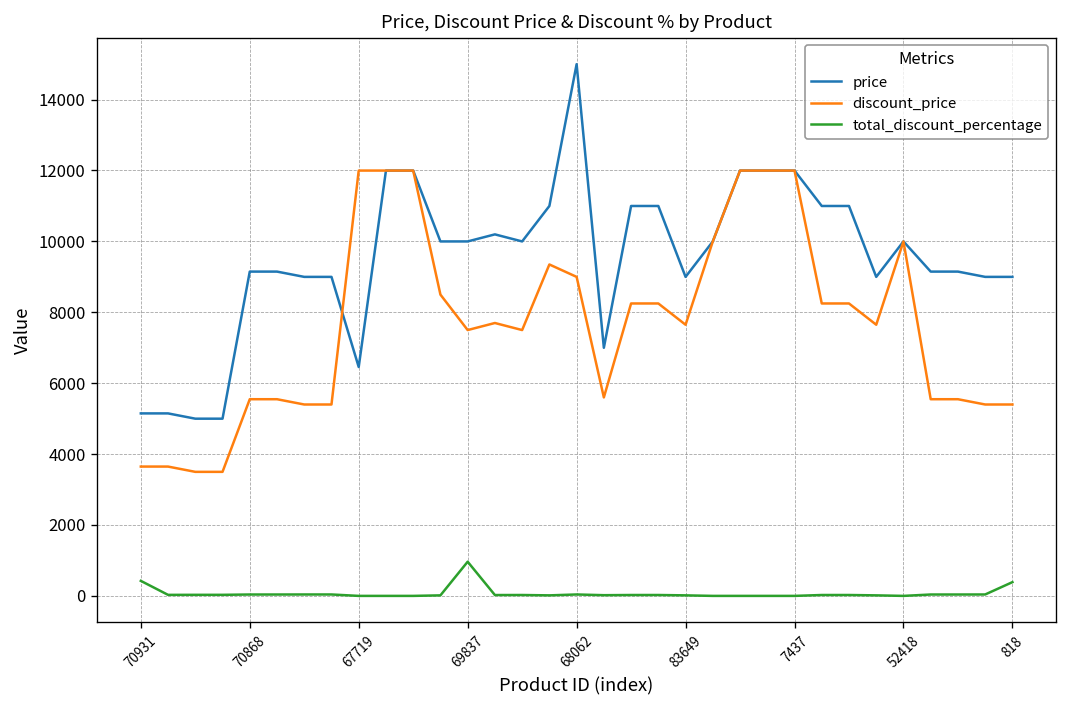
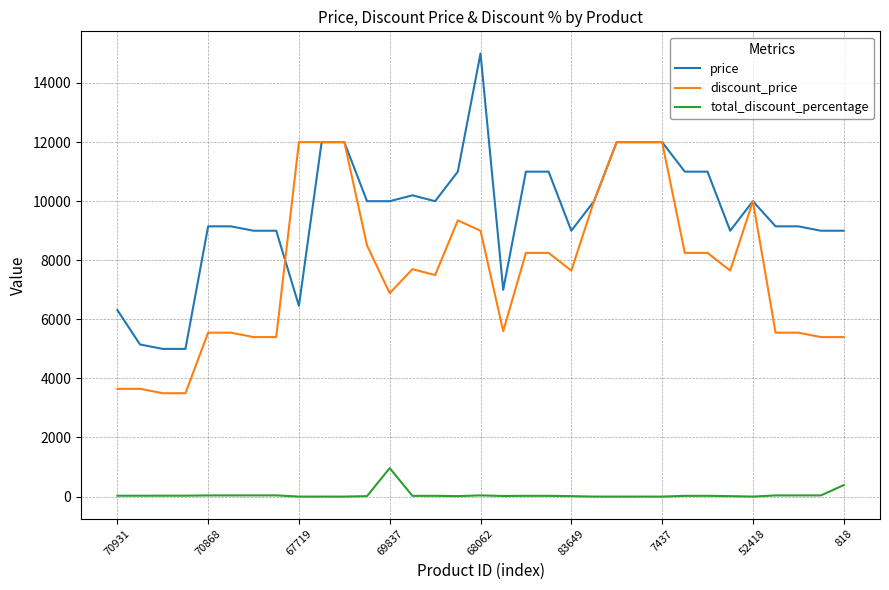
  {
    "price": {
-     "70931": 5100,
+     "70931": 6300,
      "70868": 9100,
      "67719": 6500,
      "69837": 10000,
      "68062": 15000,
      "83649": 9000,
      "818": 9000
    },
    "discount_price": {
      "70931": 3600,
      "70868": 5500,
      "67719": 12000,
-     "69837": 7500,
+     "69837": 6900,
      "68062": 9000,
      "83649": 7600,
      "818": 5400
    },
    "total_discount_percentage": {
-     "70931": 400,
+     "70931": 0,
      "70868": 0,
      "67719": 0,
      "69837": 1000,
      "68062": 0,
      "83649": 0,
      "7437": 0,
      "52418": 0,
      "818": 400
    }
  }
